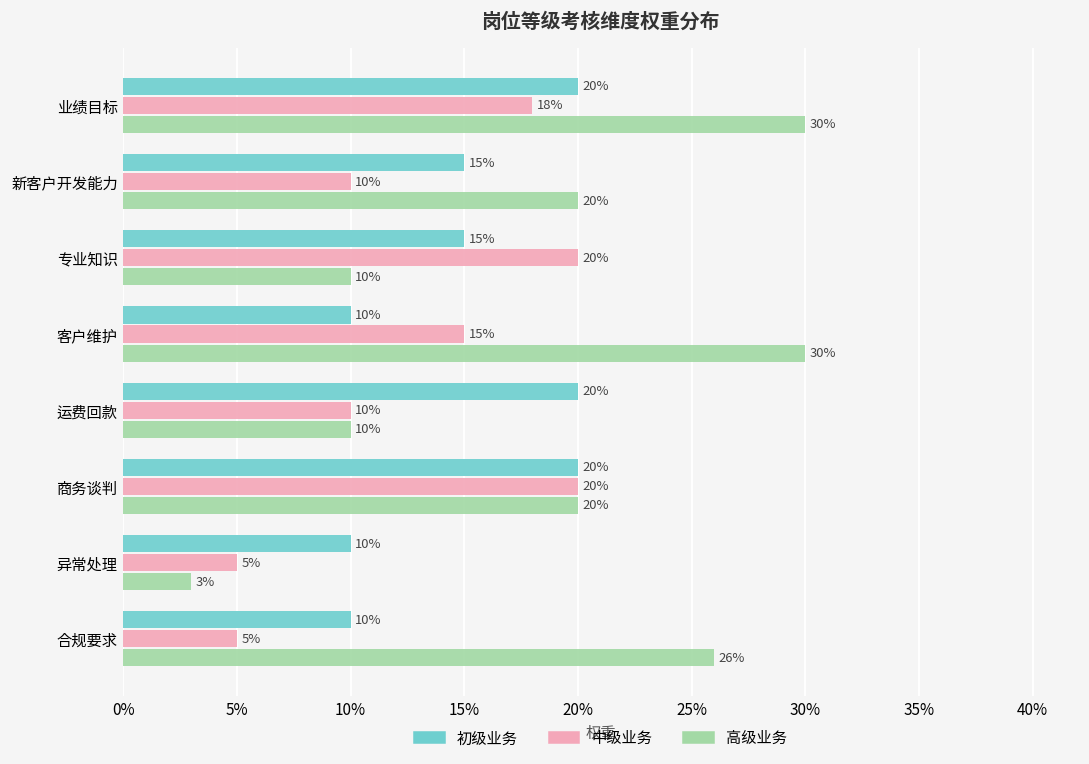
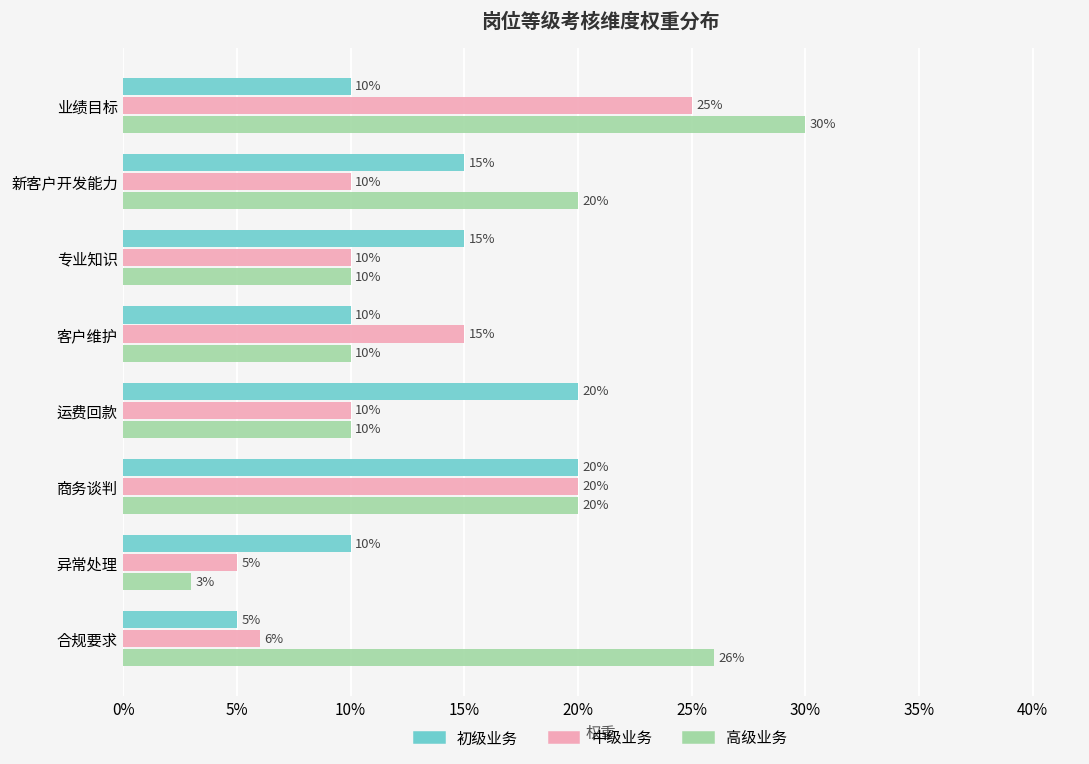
  {
    "初级业务": {
-     "业绩目标": "20%",
+     "业绩目标": "10%",
      "新客户开发能力": "15%",
      "专业知识": "15%",
      "客户维护": "10%",
      "运费回款": "20%",
      "商务谈判": "20%",
      "异常处理": "10%",
-     "合规要求": "10%"
+     "合规要求": "5%"
    },
    "中级业务": {
-     "业绩目标": "18%",
+     "业绩目标": "25%",
      "新客户开发能力": "10%",
-     "专业知识": "20%",
+     "专业知识": "10%",
      "客户维护": "15%",
      "运费回款": "10%",
      "商务谈判": "20%",
      "异常处理": "5%",
-     "合规要求": "5%"
+     "合规要求": "6%"
    },
    "高级业务": {
      "业绩目标": "30%",
      "新客户开发能力": "20%",
      "专业知识": "10%",
-     "客户维护": "30%",
+     "客户维护": "10%",
      "运费回款": "10%",
      "商务谈判": "20%",
      "异常处理": "3%",
      "合规要求": "26%"
    }
  }
